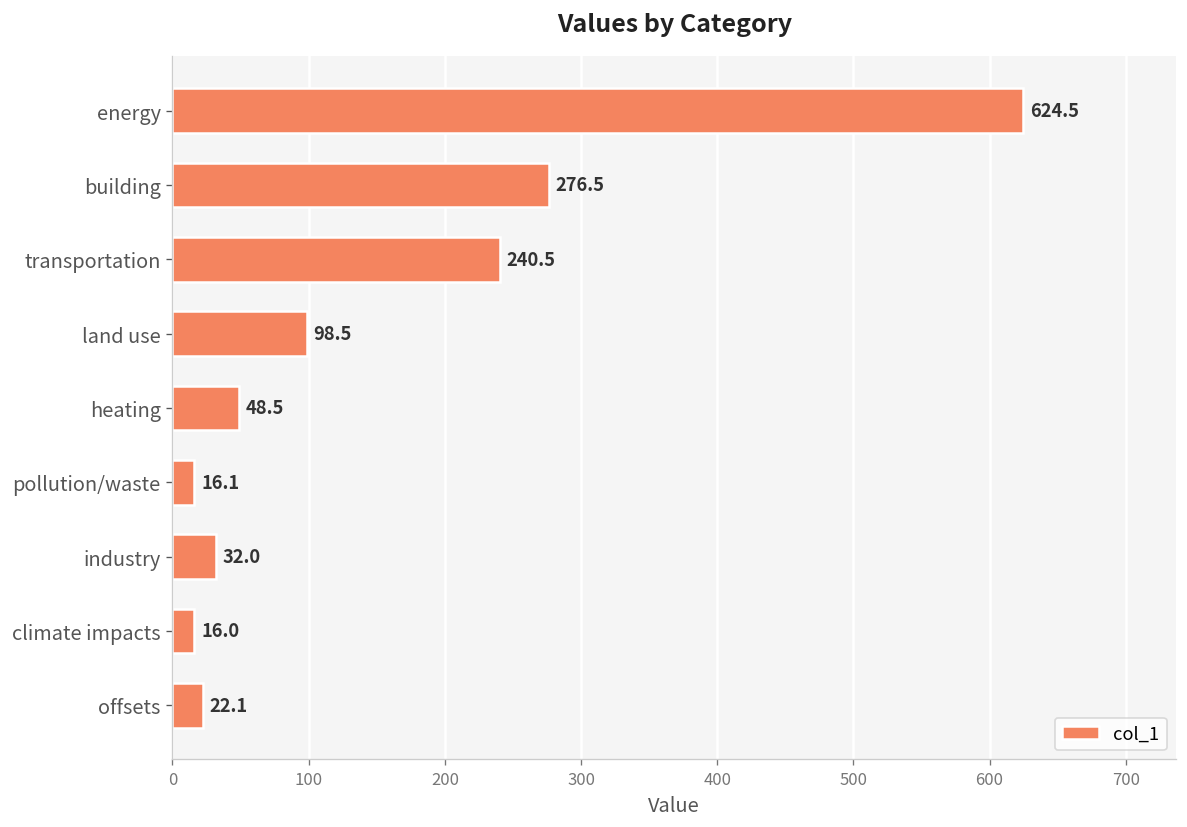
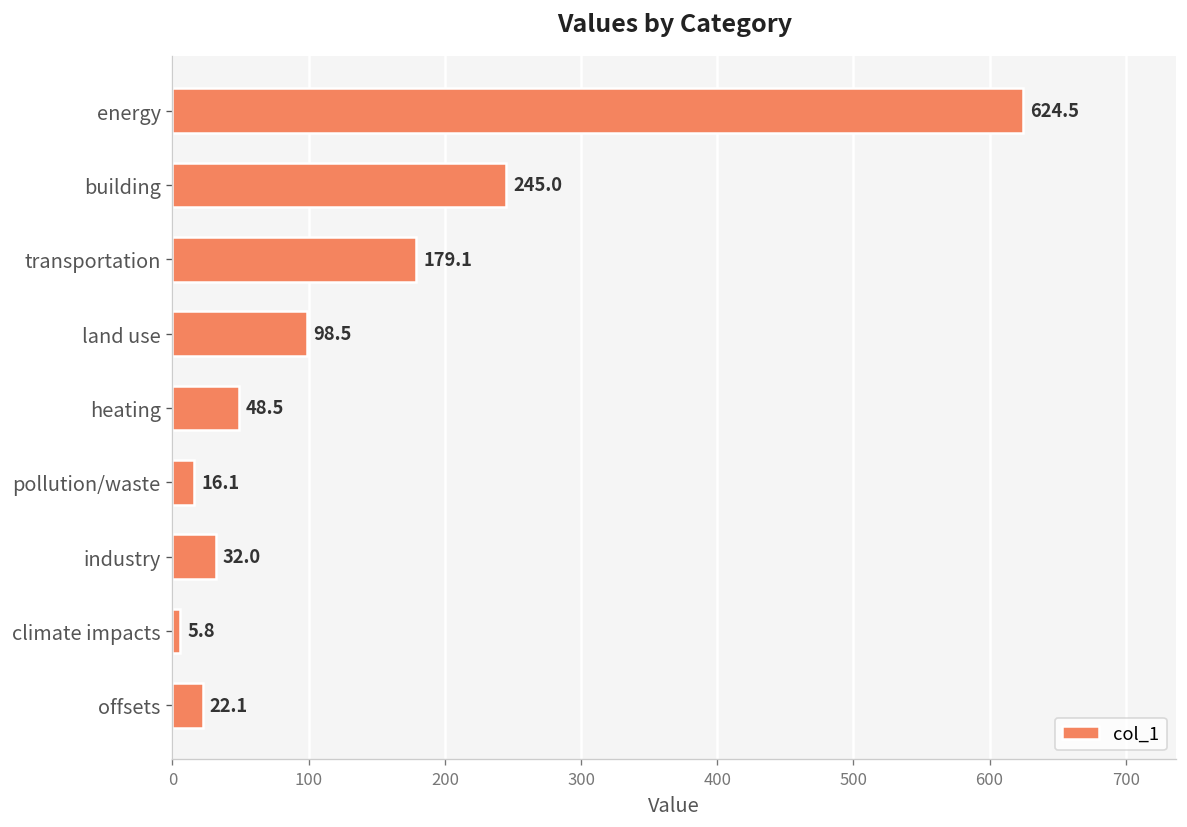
  {
    "energy": 624.5,
-   "building": 276.5,
-   "transportation": 240.5,
+   "building": 245.0,
+   "transportation": 179.1,
    "land use": 98.5,
    "heating": 48.5,
    "pollution/waste": 16.1,
    "industry": 32.0,
-   "climate impacts": 16.0,
+   "climate impacts": 5.8,
    "offsets": 22.1
  }
